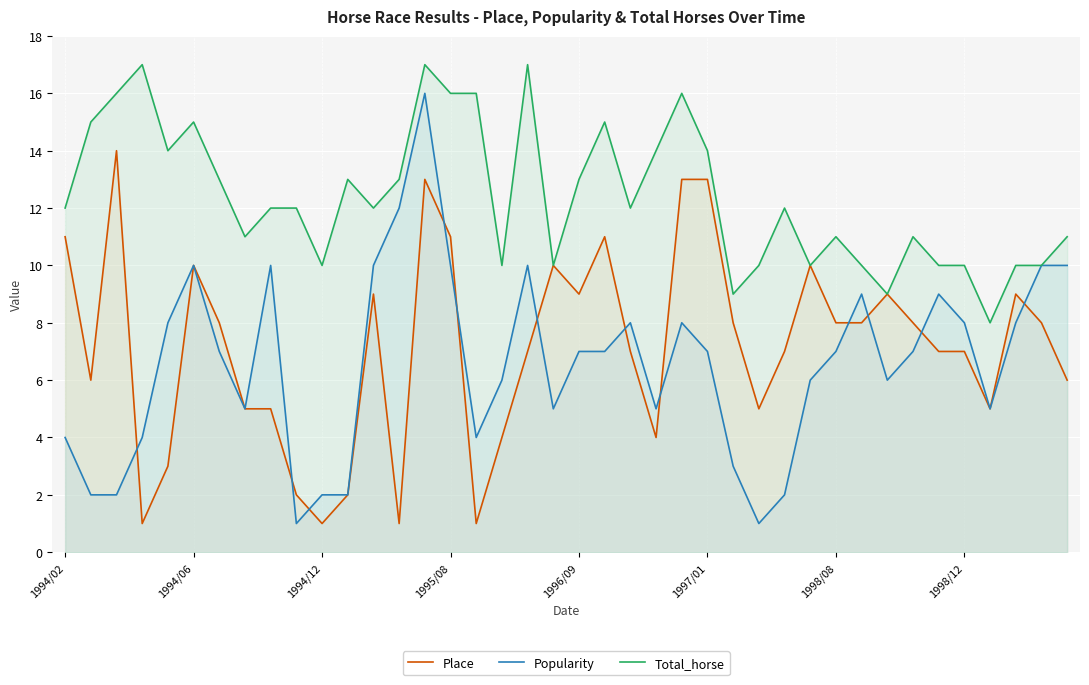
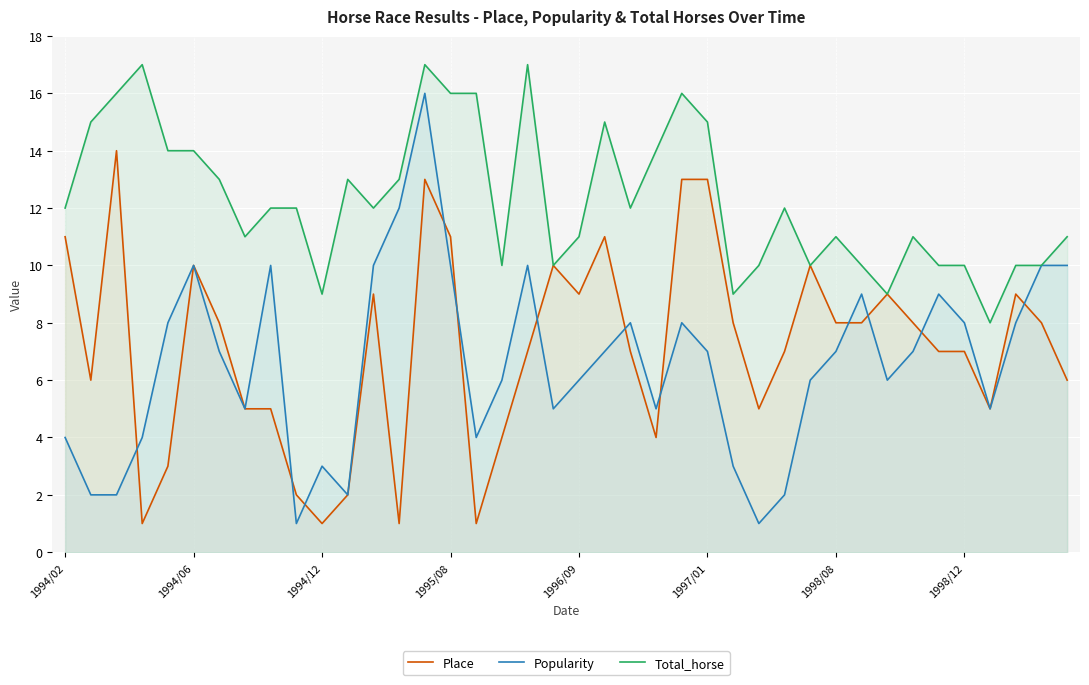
  {
    "Place": {
      "1994/02": 11,
      "1994/12": 1,
      "1995/08": 11,
      "1996/09": 9,
      "1997/01": 13,
      "1998/08": 8,
      "1998/12": 7
    },
    "Popularity": {
      "1994/02": 4,
-     "1994/12": 2,
+     "1994/12": 3,
      "1995/08": 10,
-     "1996/09": 7,
+     "1996/09": 6,
      "1997/01": 7,
      "1998/08": 7,
      "1998/12": 8
    },
    "Total_horse": {
      "1994/02": 12,
-     "1994/06": 15,
-     "1994/12": 10,
+     "1994/06": 14,
+     "1994/12": 9,
      "1995/08": 16,
-     "1996/09": 13,
-     "1997/01": 14,
+     "1996/09": 11,
+     "1997/01": 15,
      "1998/08": 11,
      "1998/12": 10
    }
  }
